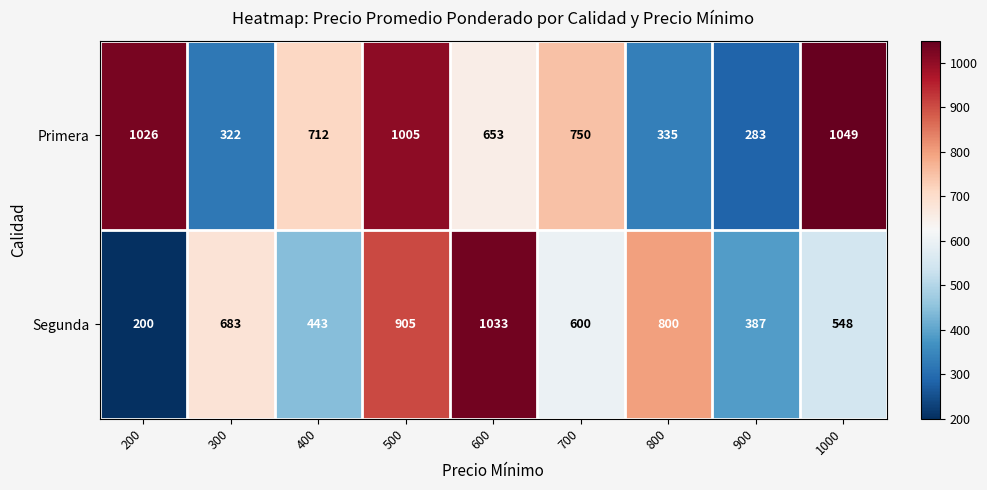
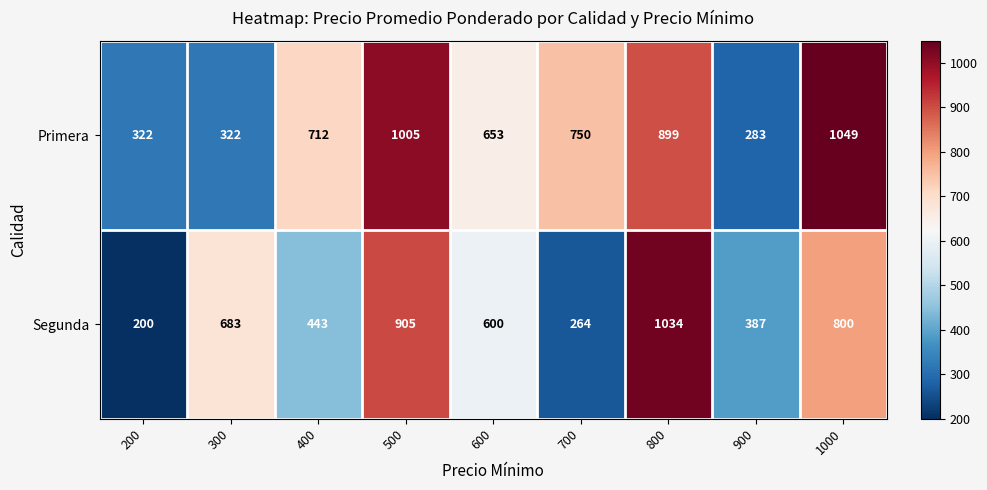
  {
    "Primera": {
-     "200": 1026,
+     "200": 322,
      "300": 322,
      "400": 712,
      "500": 1005,
      "600": 653,
      "700": 750,
-     "800": 335,
+     "800": 899,
      "900": 283,
      "1000": 1049
    },
    "Segunda": {
      "200": 200,
      "300": 683,
      "400": 443,
      "500": 905,
-     "600": 1033,
-     "700": 600,
-     "800": 800,
+     "600": 600,
+     "700": 264,
+     "800": 1034,
      "900": 387,
-     "1000": 548
+     "1000": 800
    }
  }
